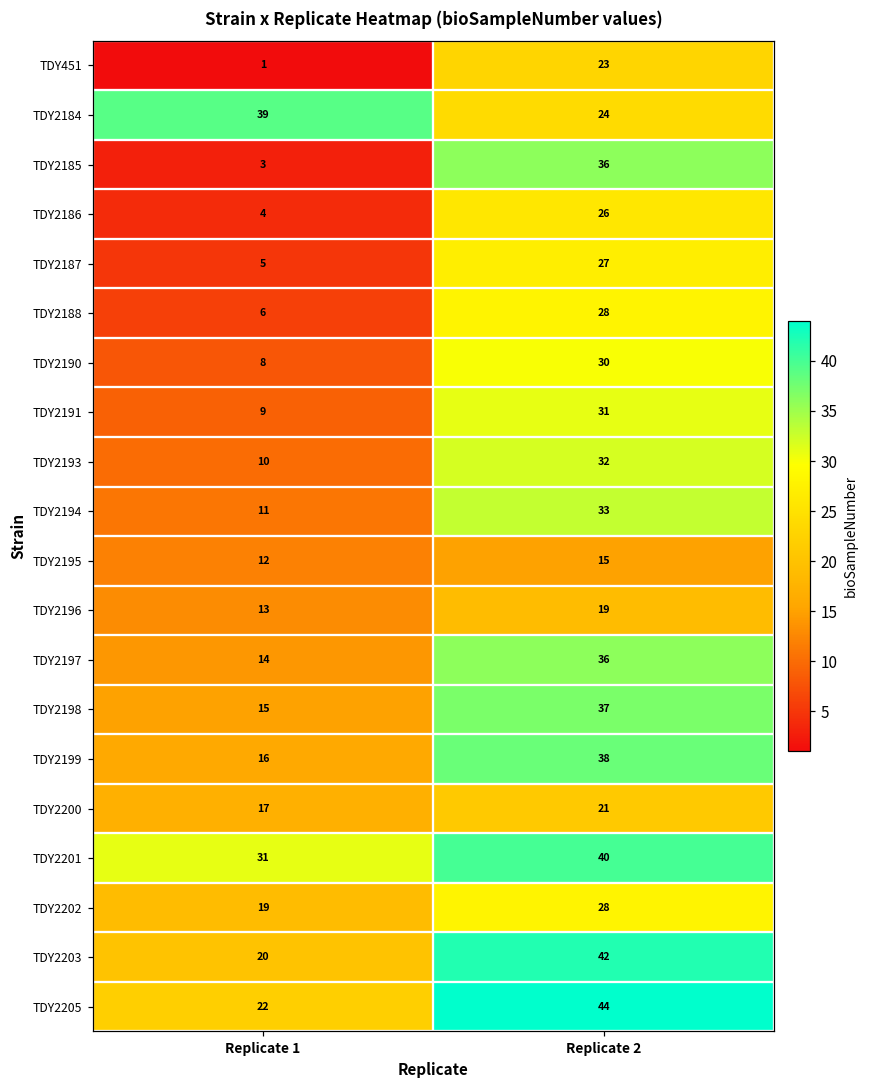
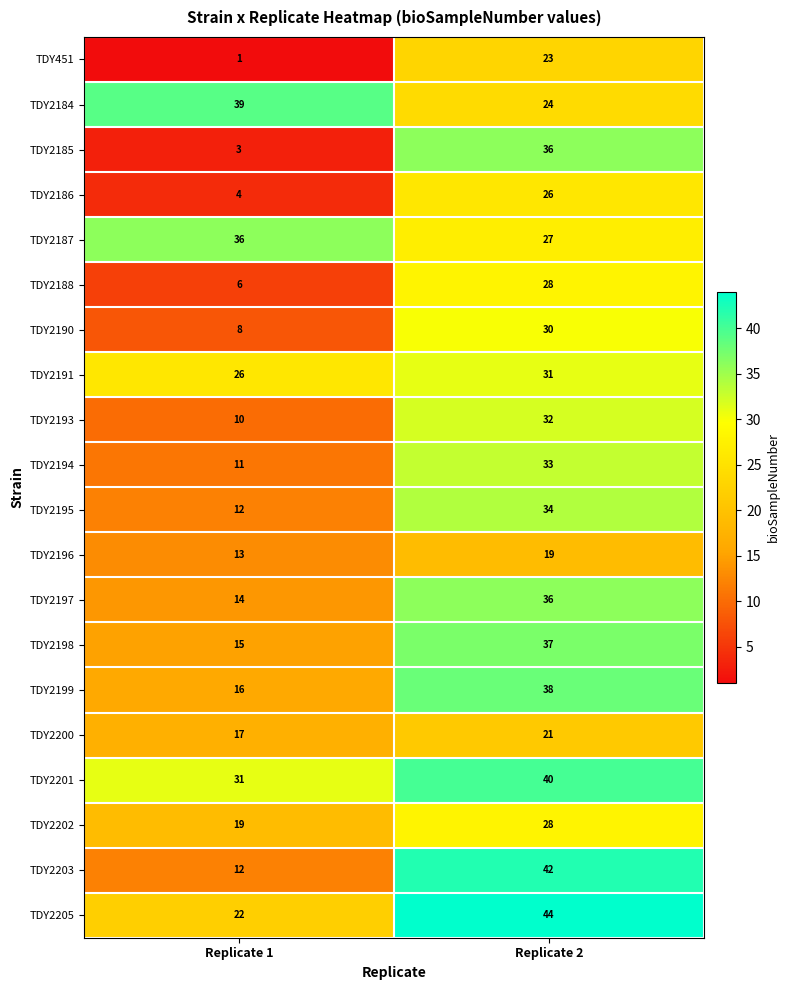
  {
    "TDY451": {
      "Replicate 1": 1,
      "Replicate 2": 23
    },
    "TDY2184": {
      "Replicate 1": 39,
      "Replicate 2": 24
    },
    "TDY2185": {
      "Replicate 1": 3,
      "Replicate 2": 36
    },
    "TDY2186": {
      "Replicate 1": 4,
      "Replicate 2": 26
    },
    "TDY2187": {
-     "Replicate 1": 5,
+     "Replicate 1": 36,
      "Replicate 2": 27
    },
    "TDY2188": {
      "Replicate 1": 6,
      "Replicate 2": 28
    },
    "TDY2190": {
      "Replicate 1": 8,
      "Replicate 2": 30
    },
    "TDY2191": {
-     "Replicate 1": 9,
+     "Replicate 1": 26,
      "Replicate 2": 31
    },
    "TDY2193": {
      "Replicate 1": 10,
      "Replicate 2": 32
    },
    "TDY2194": {
      "Replicate 1": 11,
      "Replicate 2": 33
    },
    "TDY2195": {
      "Replicate 1": 12,
-     "Replicate 2": 15
+     "Replicate 2": 34
    },
    "TDY2196": {
      "Replicate 1": 13,
      "Replicate 2": 19
    },
    "TDY2197": {
      "Replicate 1": 14,
      "Replicate 2": 36
    },
    "TDY2198": {
      "Replicate 1": 15,
      "Replicate 2": 37
    },
    "TDY2199": {
      "Replicate 1": 16,
      "Replicate 2": 38
    },
    "TDY2200": {
      "Replicate 1": 17,
      "Replicate 2": 21
    },
    "TDY2201": {
      "Replicate 1": 31,
      "Replicate 2": 40
    },
    "TDY2202": {
      "Replicate 1": 19,
      "Replicate 2": 28
    },
    "TDY2203": {
-     "Replicate 1": 20,
+     "Replicate 1": 12,
      "Replicate 2": 42
    },
    "TDY2205": {
      "Replicate 1": 22,
      "Replicate 2": 44
    }
  }
